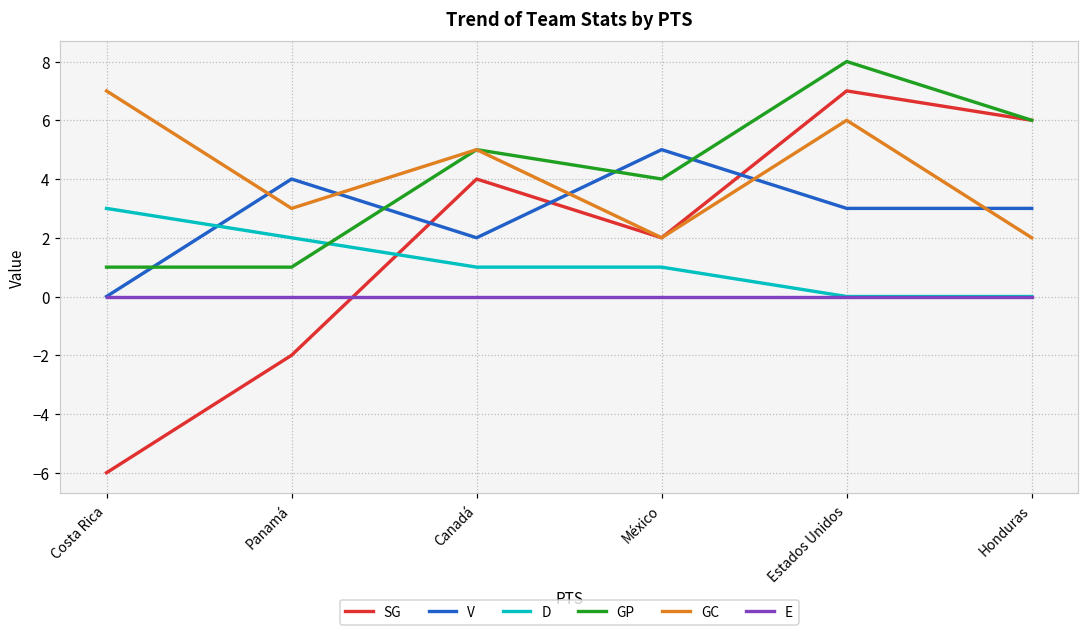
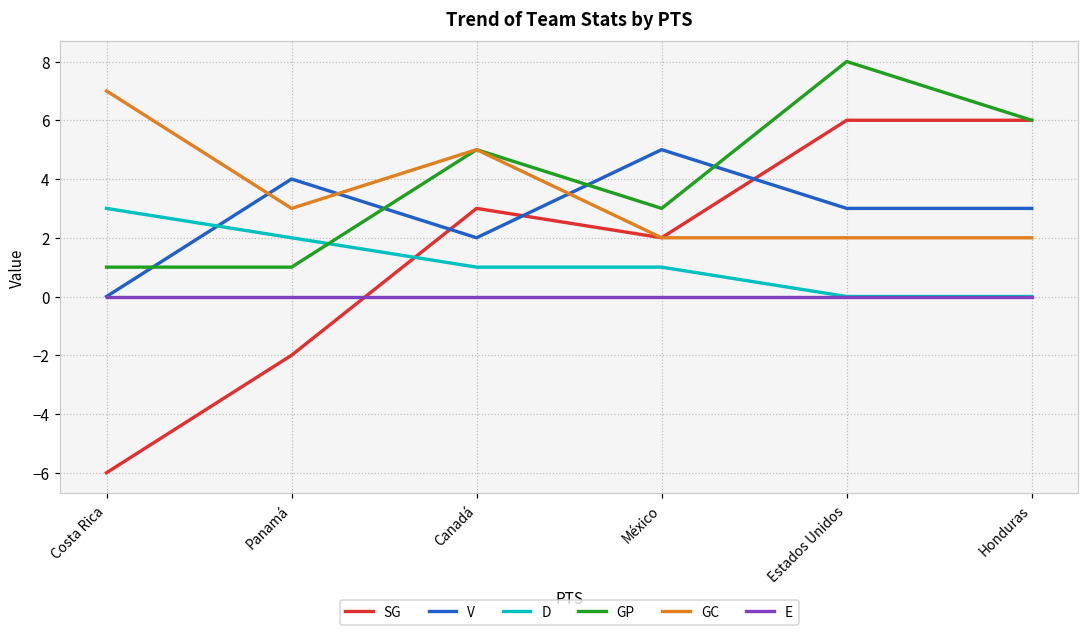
  {
    "SG": {
      "Costa Rica": -6,
      "Panamá": -2,
-     "Canadá": 4,
-     "Estados Unidos": 7
+     "Canadá": 3,
+     "Estados Unidos": 6
    },
    "V": {
      "Panamá": 4,
      "Canadá": 2,
      "México": 5,
      "Estados Unidos": 3,
      "Honduras": 3
    },
    "D": {
      "Costa Rica": 3,
      "Panamá": 2,
      "Canadá": 1,
      "México": 1
    },
    "GP": {
      "Costa Rica": 1,
      "Panamá": 1,
-     "México": 4,
+     "México": 3,
      "Estados Unidos": 8
    },
    "GC": {
      "Costa Rica": 7,
      "Panamá": 3,
-     "Estados Unidos": 6,
+     "Estados Unidos": 2,
      "Honduras": 2
    },
    "E": {
      "Panamá": 0,
      "Canadá": 0,
      "México": 0
    }
  }
